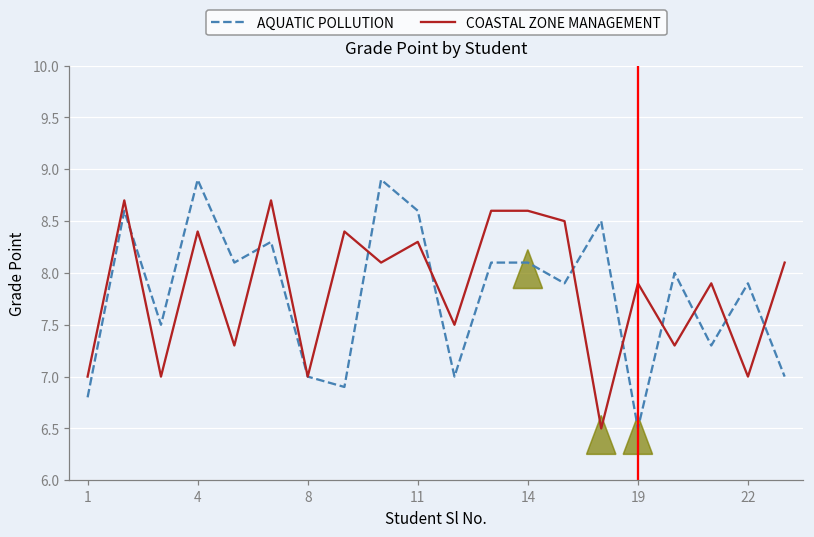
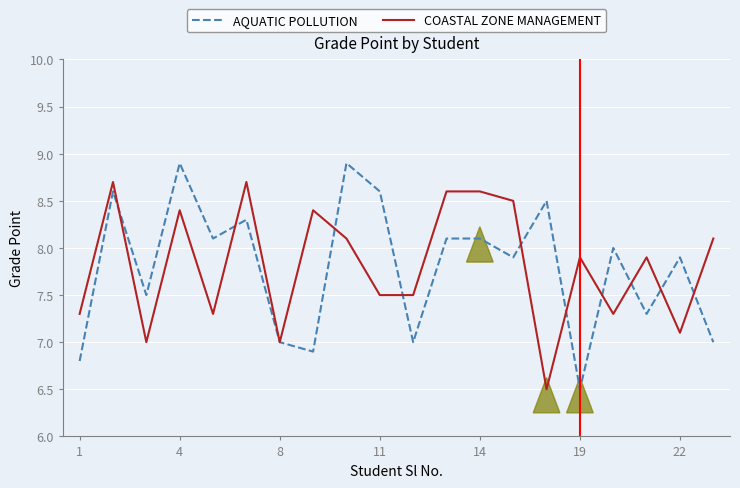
  {
    "AQUATIC POLLUTION": {
      "1": 6.8,
      "4": 8.9,
      "11": 8.6,
      "14": 8.1,
      "19": 6.5,
      "22": 7.9
    },
    "COASTAL ZONE MANAGEMENT": {
-     "1": 7.0,
+     "1": 7.3,
      "4": 8.4,
-     "11": 8.3,
+     "11": 7.5,
      "14": 8.6,
      "19": 7.9,
-     "22": 7.0
+     "22": 7.1
    }
  }
